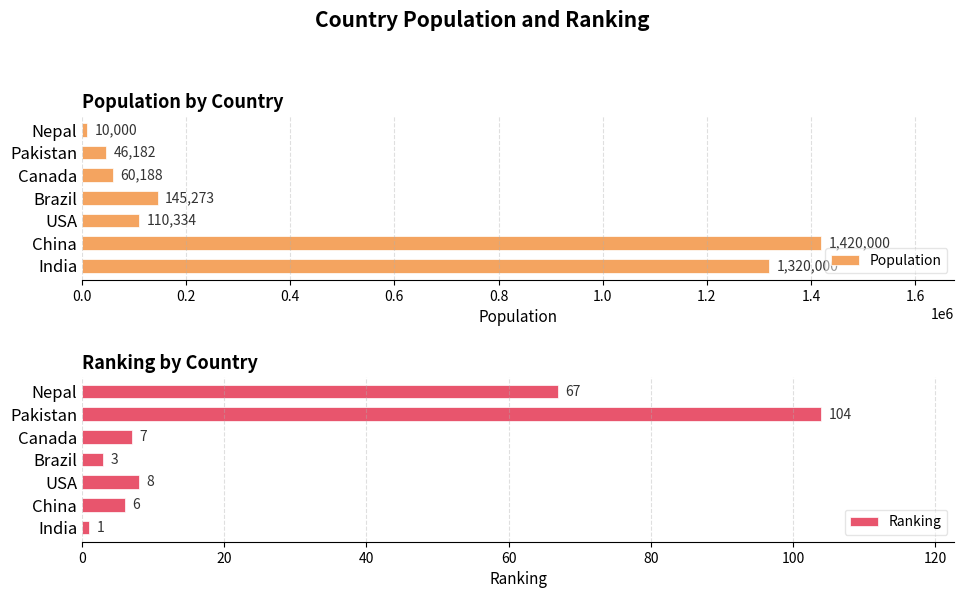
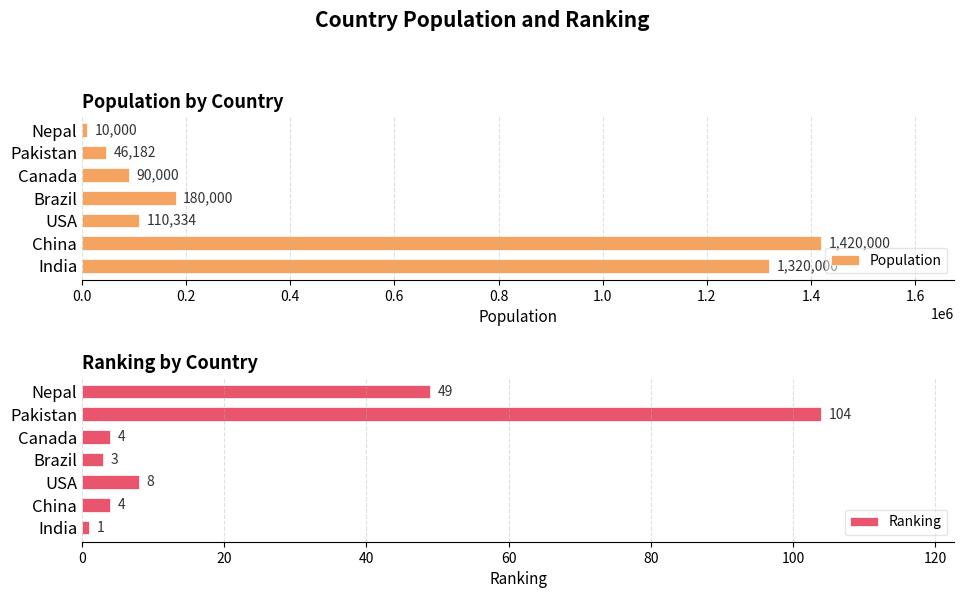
  {
    "Population by Country": {
      "Nepal": "10,000",
      "Pakistan": "46,182",
-     "Canada": "60,188",
-     "Brazil": "145,273",
+     "Canada": "90,000",
+     "Brazil": "180,000",
      "USA": "110,334"
    },
    "Ranking by Country": {
-     "Nepal": "67",
+     "Nepal": "49",
      "Pakistan": "104",
-     "Canada": "7",
+     "Canada": "4",
      "Brazil": "3",
      "USA": "8",
-     "China": "6",
+     "China": "4",
      "India": "1"
    }
  }
